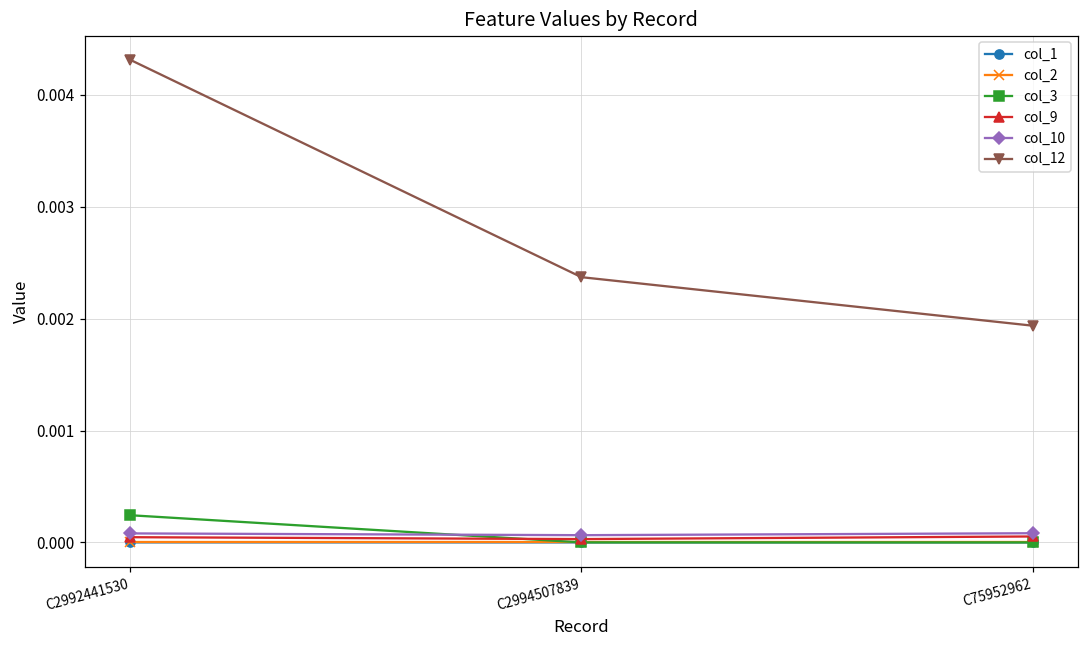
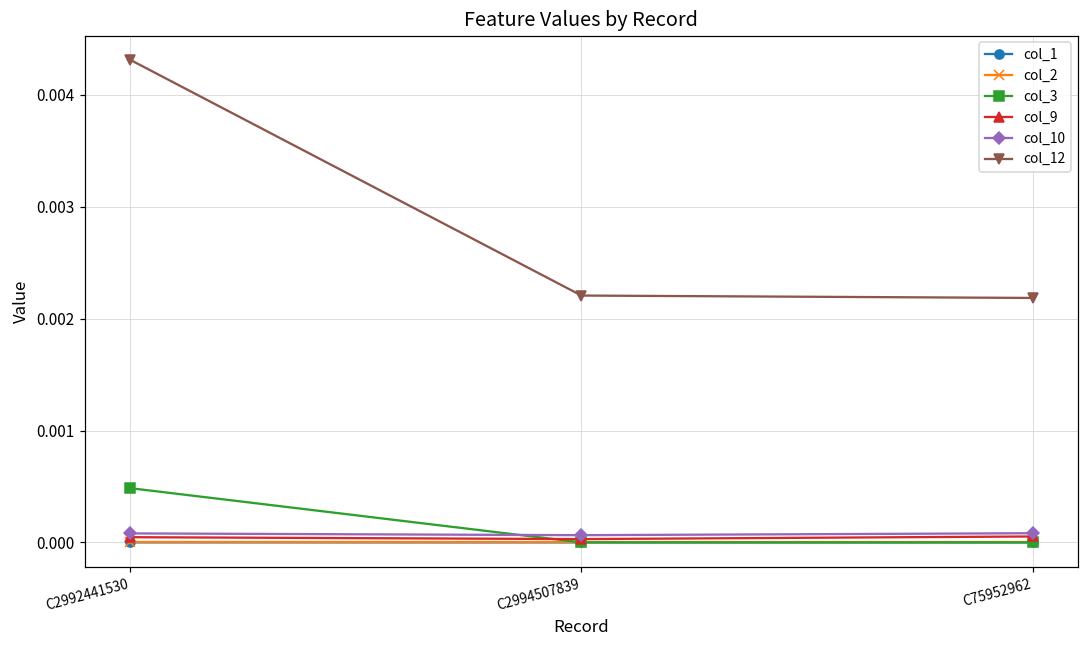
  {
    "col_2": {
      "C2992441530": 0.00000
    },
    "col_3": {
-     "C2992441530": 0.00024
+     "C2992441530": 0.00049
    },
    "col_9": {
      "C2992441530": 0.00005,
      "C2994507839": 0.00003,
      "C75952962": 0.00005
    },
    "col_10": {
      "C2992441530": 0.00008,
      "C2994507839": 0.00006,
      "C75952962": 0.00008
    },
    "col_12": {
      "C2992441530": 0.00431,
-     "C2994507839": 0.00237,
-     "C75952962": 0.00194
+     "C2994507839": 0.00221,
+     "C75952962": 0.00218
    }
  }
